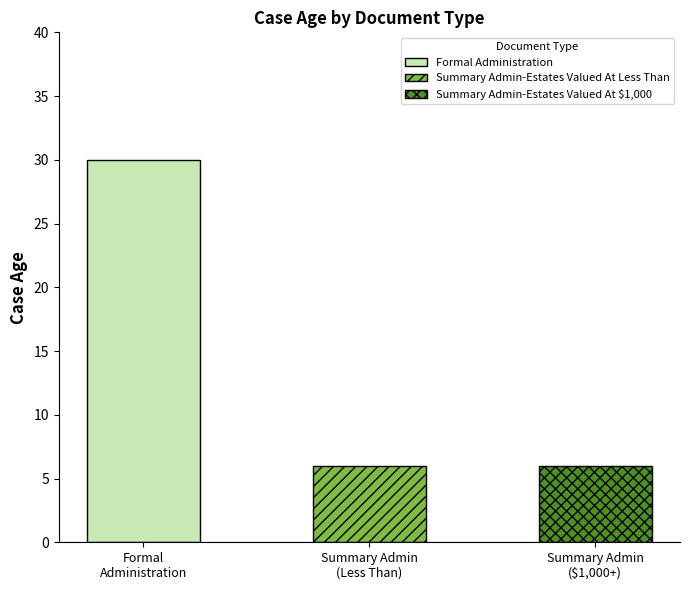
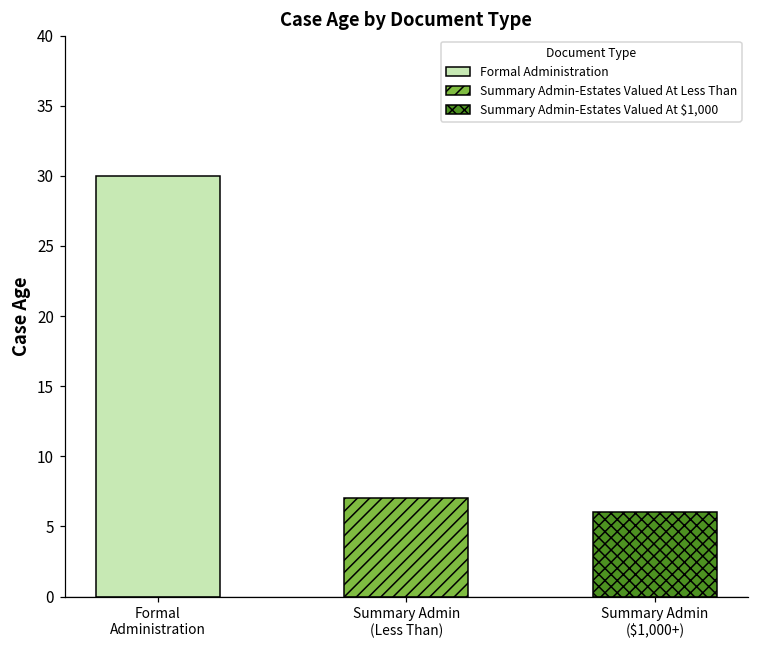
  {
    "Formal Administration": 30,
-   "Summary Admin (Less Than)": 6,
+   "Summary Admin (Less Than)": 7,
    "Summary Admin ($1,000+)": 6
  }
